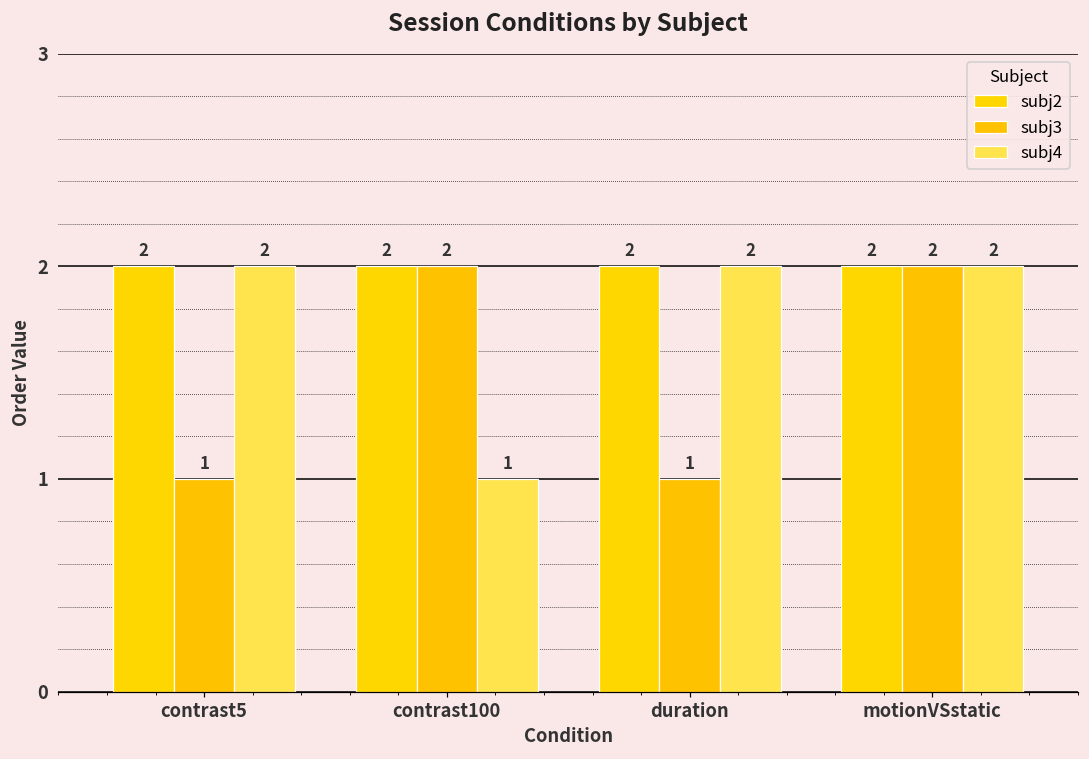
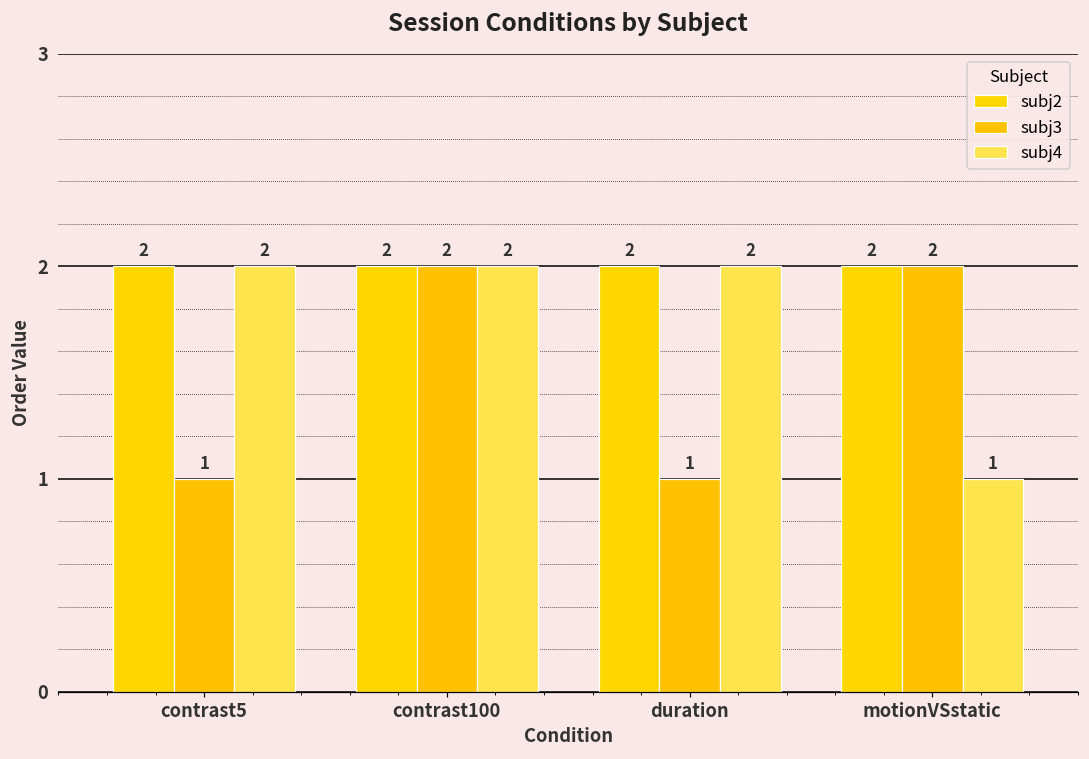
  {
    "subj4": {
      "contrast5": 2,
-     "contrast100": 1,
+     "contrast100": 2,
      "duration": 2,
-     "motionVSstatic": 2
+     "motionVSstatic": 1
    }
  }
